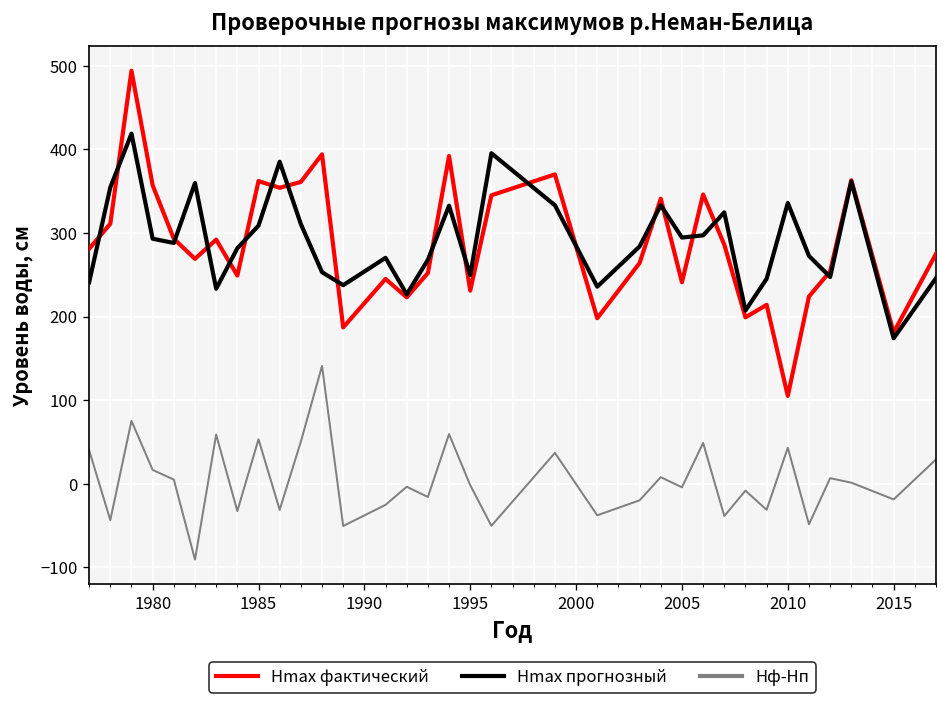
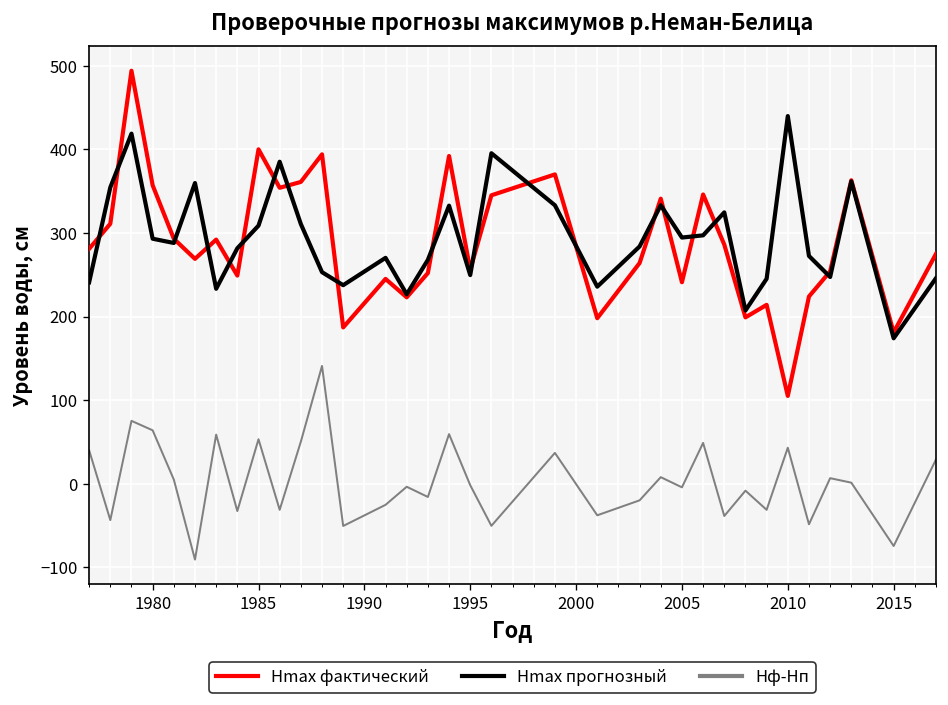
  {
    "Hmax фактический": {
      "1980": 360,
-     "1985": 360,
-     "1995": 230,
+     "1985": 400,
+     "1995": 260,
      "2005": 240,
      "2010": 110,
      "2015": 180
    },
    "Hmax прогнозный": {
      "1980": 290,
      "1985": 310,
      "1995": 250,
      "2005": 290,
-     "2010": 340,
+     "2010": 440,
      "2015": 170
    },
    "Hф-Hп": {
-     "1980": 20,
+     "1980": 60,
      "1985": 50,
      "1995": 0,
      "2005": 0,
      "2010": 40,
-     "2015": -20
+     "2015": -70
    }
  }
